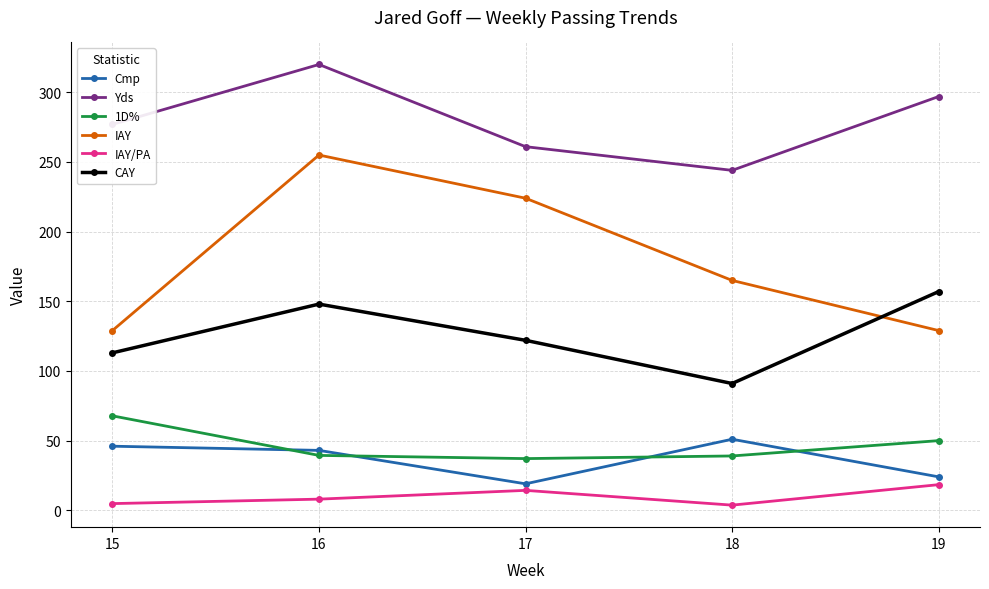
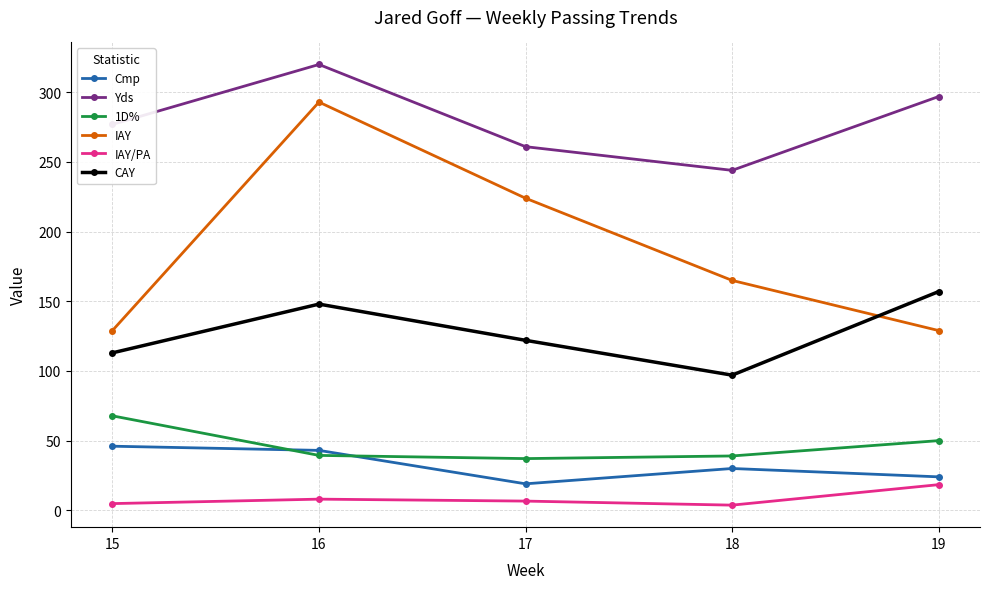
  {
    "Cmp": {
      "15": 46,
      "16": 43,
      "17": 19,
-     "18": 51,
+     "18": 30,
      "19": 24
    },
    "Yds": {
      "16": 320,
      "17": 261,
      "18": 244,
      "19": 297
    },
    "1D%": {
      "15": 68,
      "16": 39,
      "17": 37,
      "18": 39,
      "19": 50
    },
    "IAY": {
      "15": 129,
-     "16": 255,
+     "16": 293,
      "17": 224,
      "18": 165,
      "19": 129
    },
    "IAY/PA": {
      "15": 5,
      "16": 8,
-     "17": 14,
+     "17": 7,
      "18": 4,
      "19": 18
    },
    "CAY": {
      "15": 113,
      "16": 148,
      "17": 122,
-     "18": 91,
+     "18": 97,
      "19": 157
    }
  }
